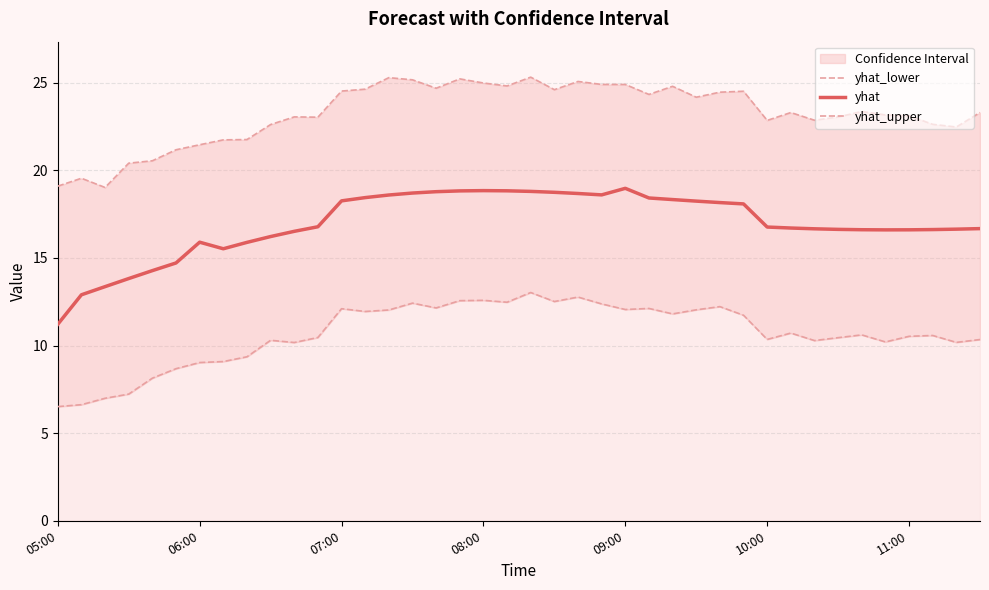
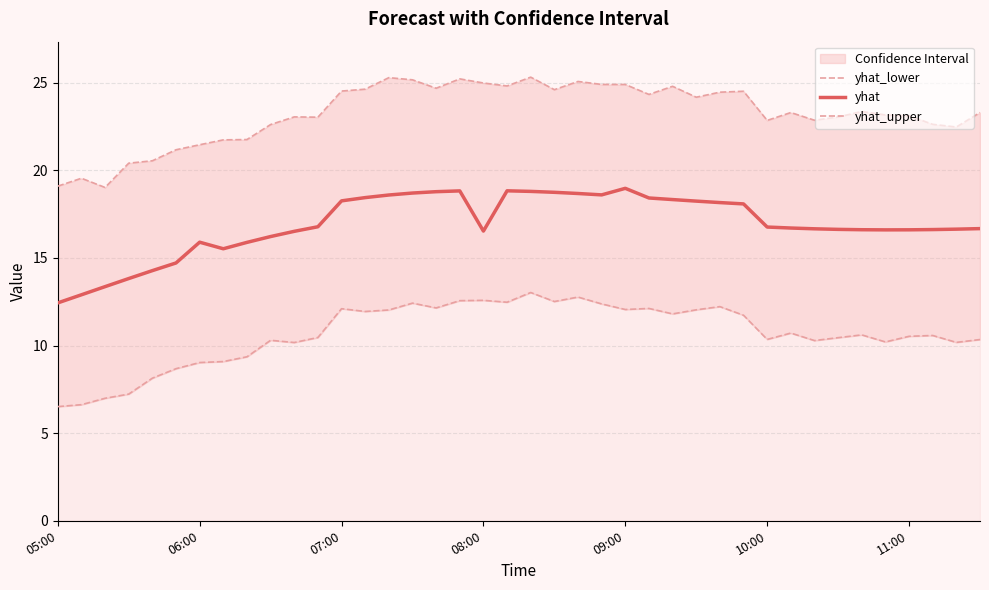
  {
    "yhat": {
-     "05:00": 11.2,
+     "05:00": 12.4,
      "06:00": 15.9,
      "07:00": 18.3,
-     "08:00": 18.8,
+     "08:00": 16.5,
      "09:00": 19.0,
      "10:00": 16.8,
      "11:00": 16.6
    }
  }
